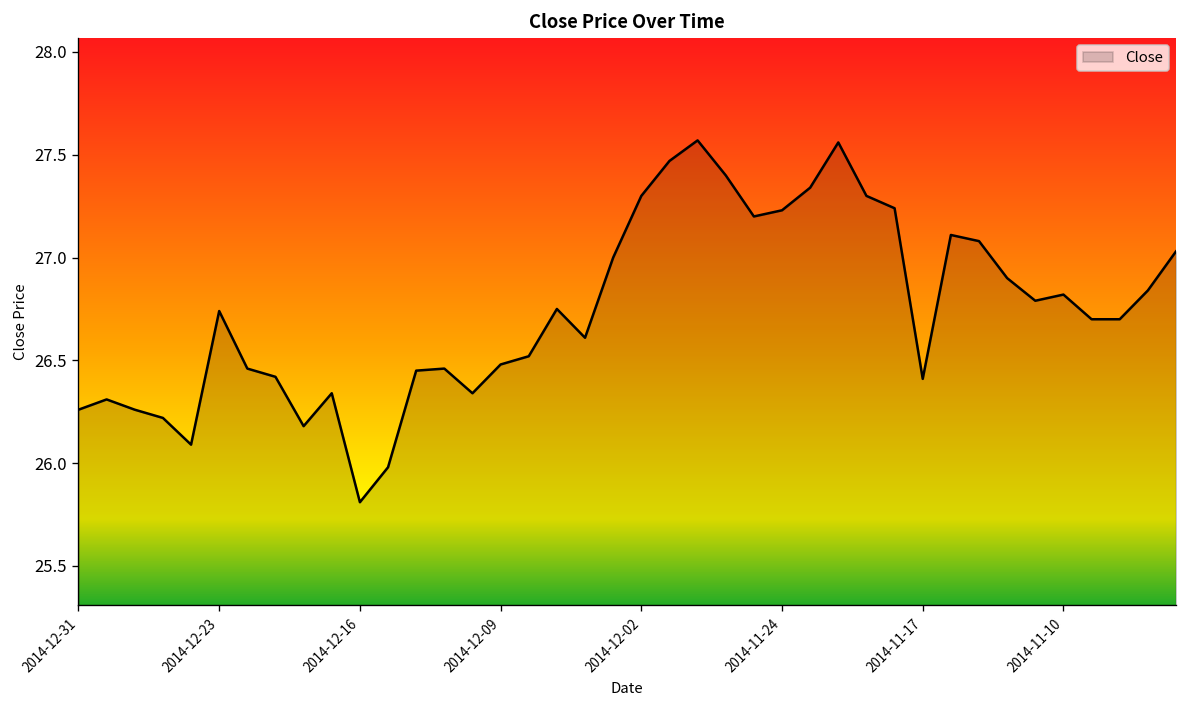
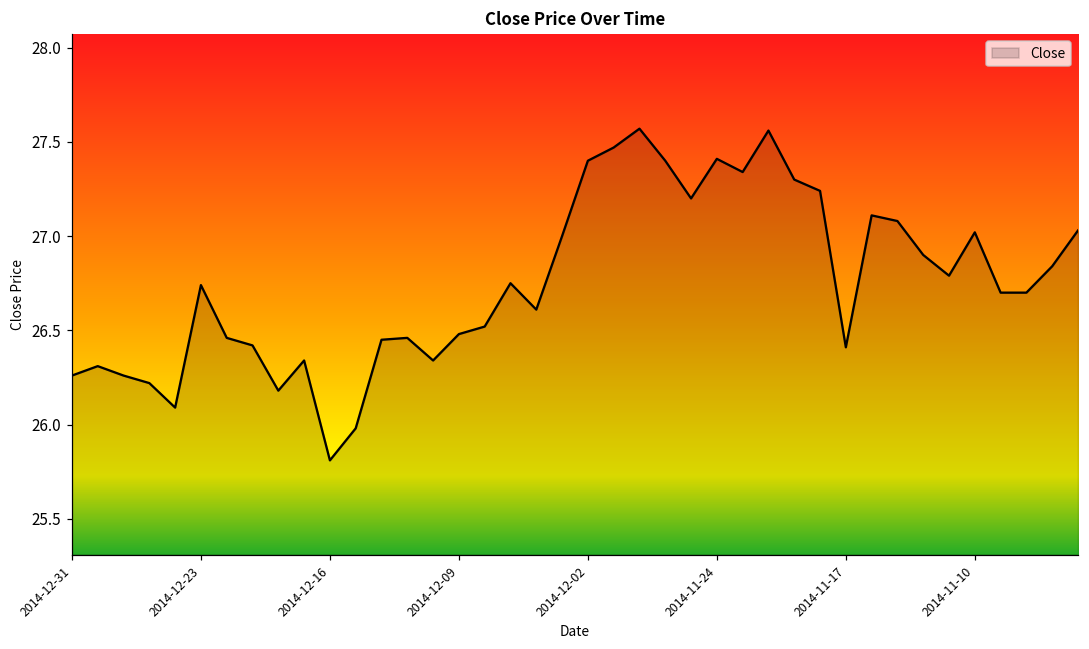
  {
    "2014-12-31": 26.26,
    "2014-12-23": 26.74,
    "2014-12-16": 25.81,
    "2014-12-09": 26.48,
-   "2014-12-02": 27.3,
-   "2014-11-24": 27.23,
+   "2014-12-02": 27.4,
+   "2014-11-24": 27.41,
    "2014-11-17": 26.41,
-   "2014-11-10": 26.82
+   "2014-11-10": 27.02
  }
